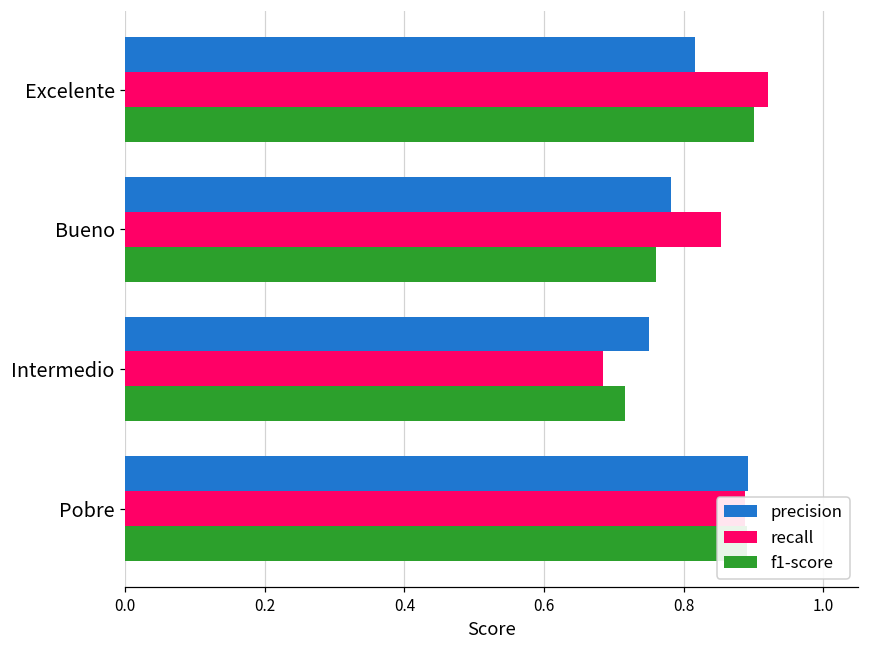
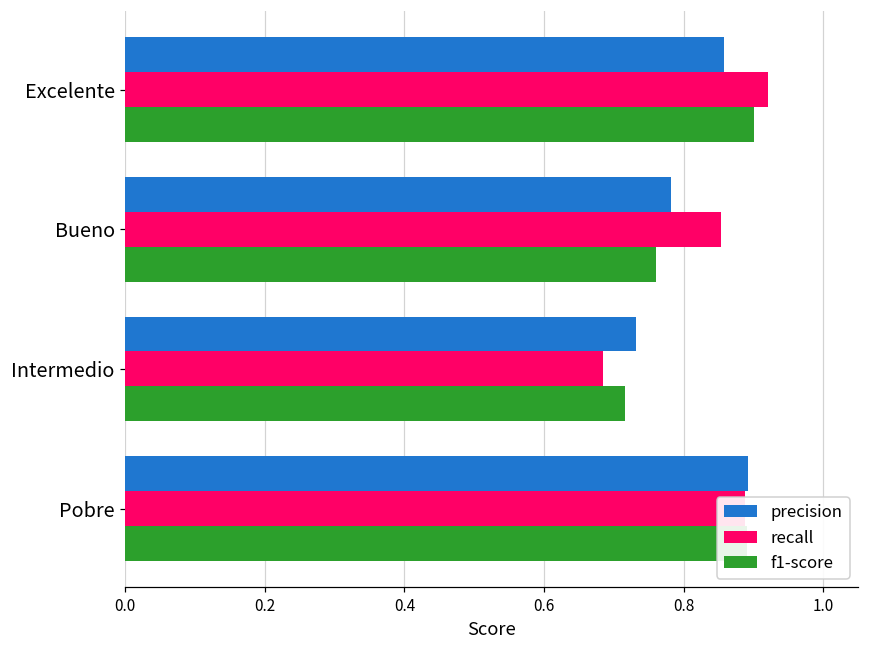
  {
    "precision": {
-     "Excelente": 0.82,
+     "Excelente": 0.86,
      "Bueno": 0.78,
-     "Intermedio": 0.75,
+     "Intermedio": 0.73,
      "Pobre": 0.89
    },
    "recall": {
      "Excelente": 0.92,
      "Bueno": 0.85,
      "Intermedio": 0.69
    },
    "f1-score": {
      "Excelente": 0.90,
      "Bueno": 0.76,
      "Intermedio": 0.72
    }
  }
